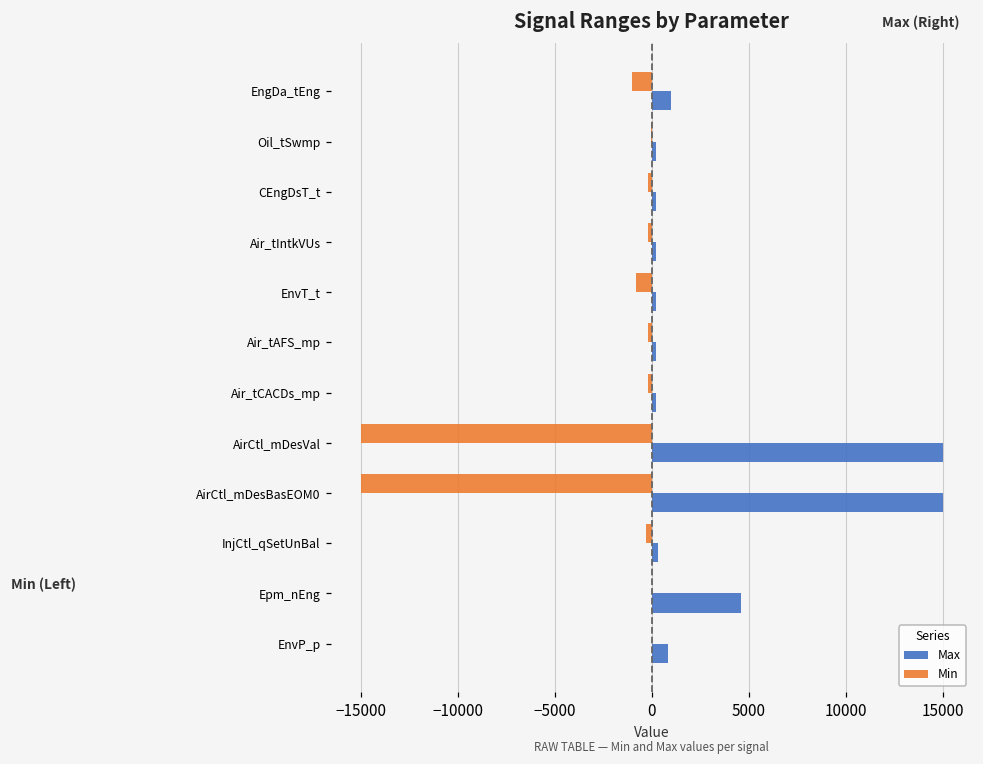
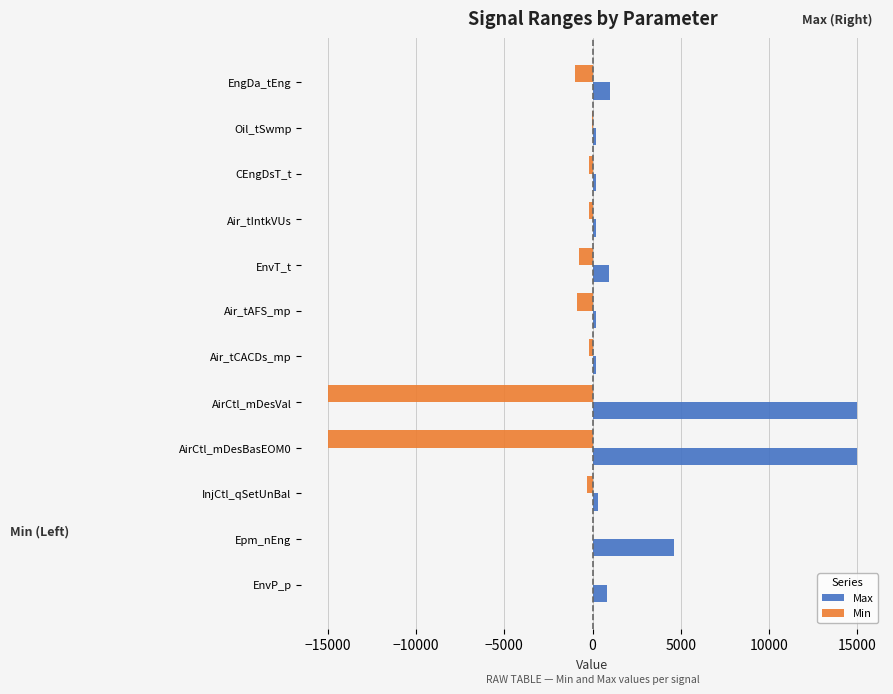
  {
    "Max": {
      "EngDa_tEng": 1000,
      "Oil_tSwmp": 200,
      "CEngDsT_t": 200,
      "Air_tIntkVUs": 200,
-     "EnvT_t": 200,
+     "EnvT_t": 900,
      "Air_tAFS_mp": 200,
      "Air_tCACDs_mp": 200,
      "AirCtl_mDesVal": 15000,
      "AirCtl_mDesBasEOM0": 15000,
      "InjCtl_qSetUnBal": 300,
      "Epm_nEng": 4600,
      "EnvP_p": 800
    },
    "Min": {
      "EngDa_tEng": -1000,
      "CEngDsT_t": -200,
      "Air_tIntkVUs": -200,
      "EnvT_t": -800,
-     "Air_tAFS_mp": -200,
+     "Air_tAFS_mp": -900,
      "Air_tCACDs_mp": -200,
      "AirCtl_mDesVal": -15000,
      "AirCtl_mDesBasEOM0": -15000,
      "InjCtl_qSetUnBal": -300,
      "Epm_nEng": 0,
      "EnvP_p": 0
    }
  }
